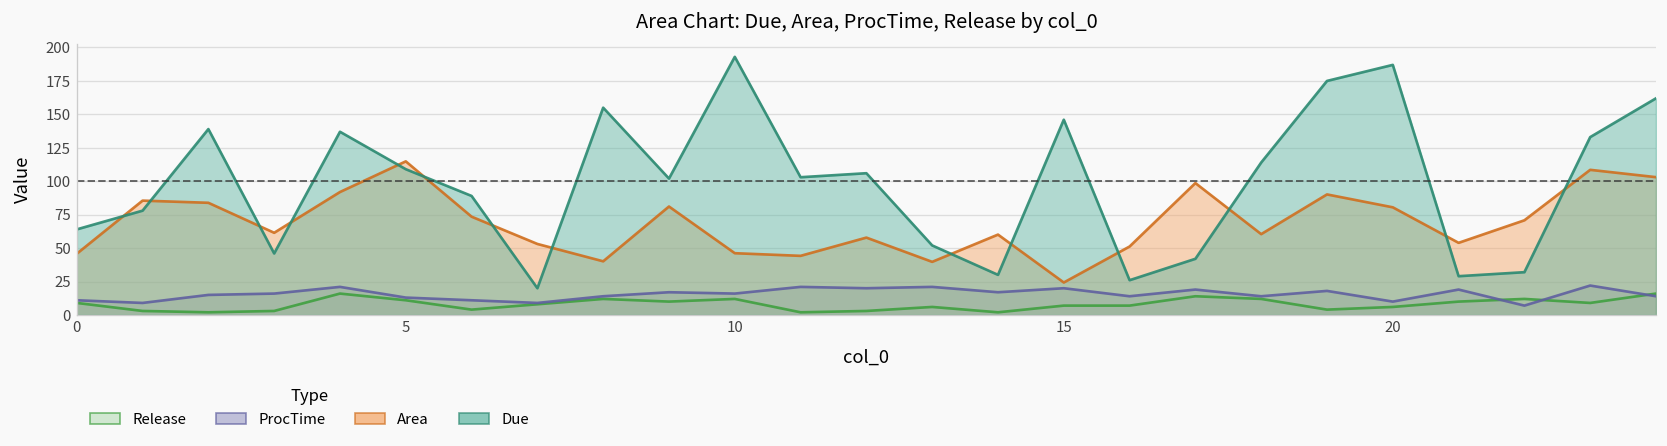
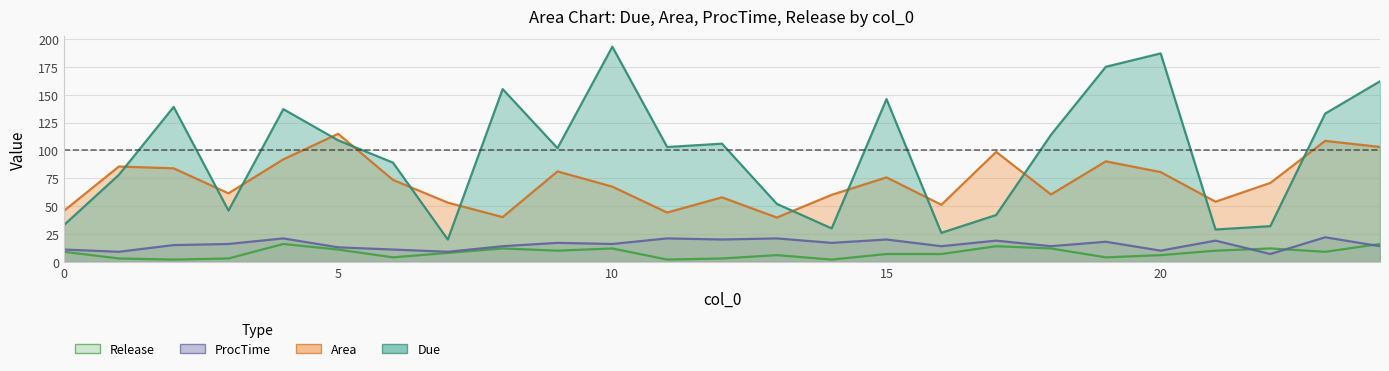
  {
    "Area": {
      "0": 46,
      "5": 115,
-     "10": 46,
-     "15": 24,
+     "10": 67,
+     "15": 76,
      "20": 81
    },
    "Due": {
-     "0": 64,
+     "0": 33,
      "5": 109,
      "10": 193,
      "15": 146,
      "20": 187
    }
  }
